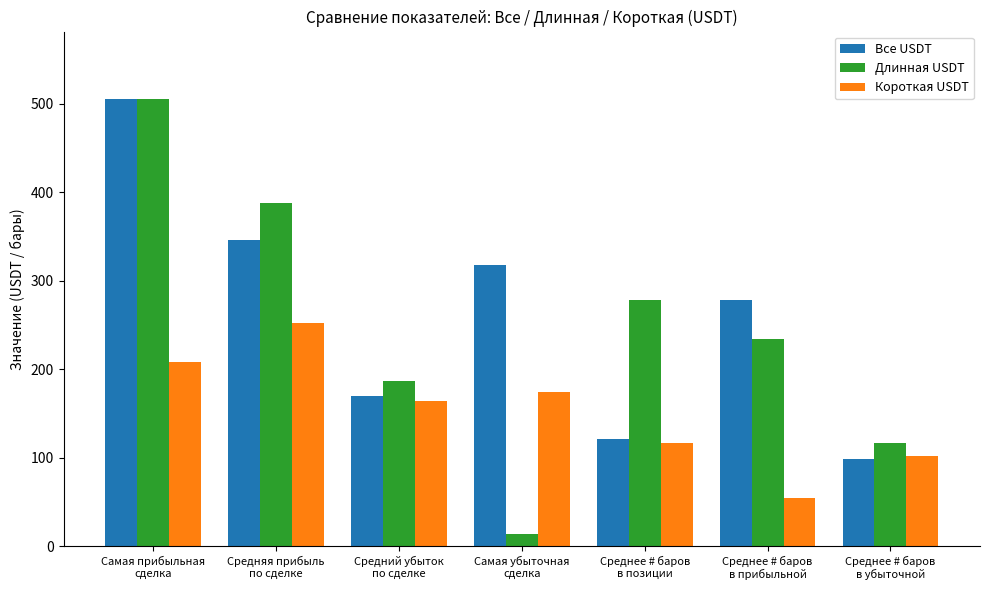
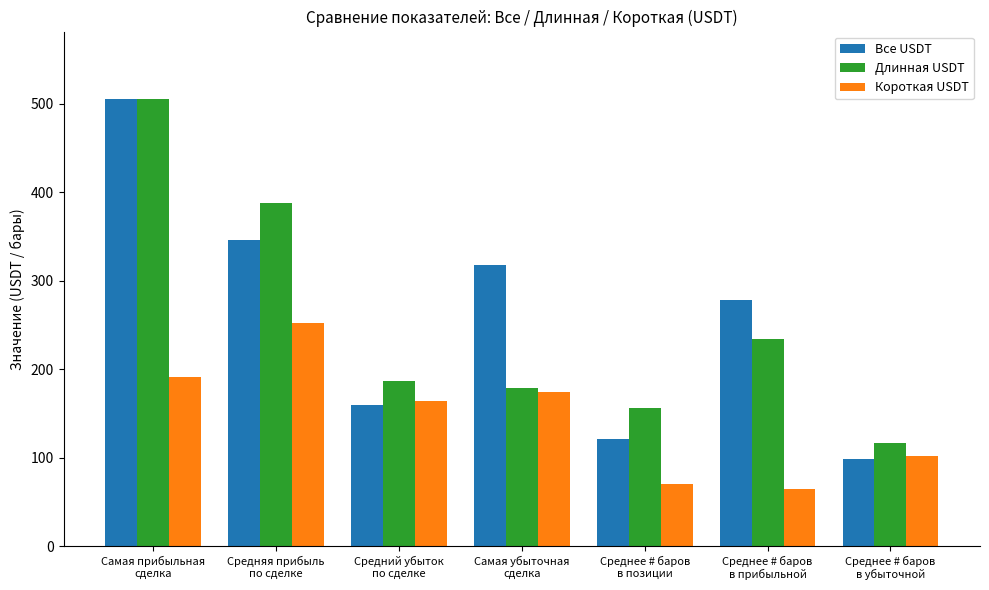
  {
    "Все USDT": {
      "Самая прибыльная сделка": 510,
      "Средняя прибыль по сделке": 350,
-     "Средний убыток по сделке": 170,
+     "Средний убыток по сделке": 160,
      "Самая убыточная сделка": 320,
      "Среднее # баров в позиции": 120,
      "Среднее # баров в прибыльной": 280,
      "Среднее # баров в убыточной": 100
    },
    "Длинная USDT": {
      "Самая прибыльная сделка": 510,
      "Средняя прибыль по сделке": 390,
      "Средний убыток по сделке": 190,
-     "Самая убыточная сделка": 10,
-     "Среднее # баров в позиции": 280,
+     "Самая убыточная сделка": 180,
+     "Среднее # баров в позиции": 160,
      "Среднее # баров в прибыльной": 230,
      "Среднее # баров в убыточной": 120
    },
    "Короткая USDT": {
-     "Самая прибыльная сделка": 210,
+     "Самая прибыльная сделка": 190,
      "Средняя прибыль по сделке": 250,
      "Средний убыток по сделке": 160,
      "Самая убыточная сделка": 170,
-     "Среднее # баров в позиции": 120,
-     "Среднее # баров в прибыльной": 50,
+     "Среднее # баров в позиции": 70,
+     "Среднее # баров в прибыльной": 60,
      "Среднее # баров в убыточной": 100
    }
  }
